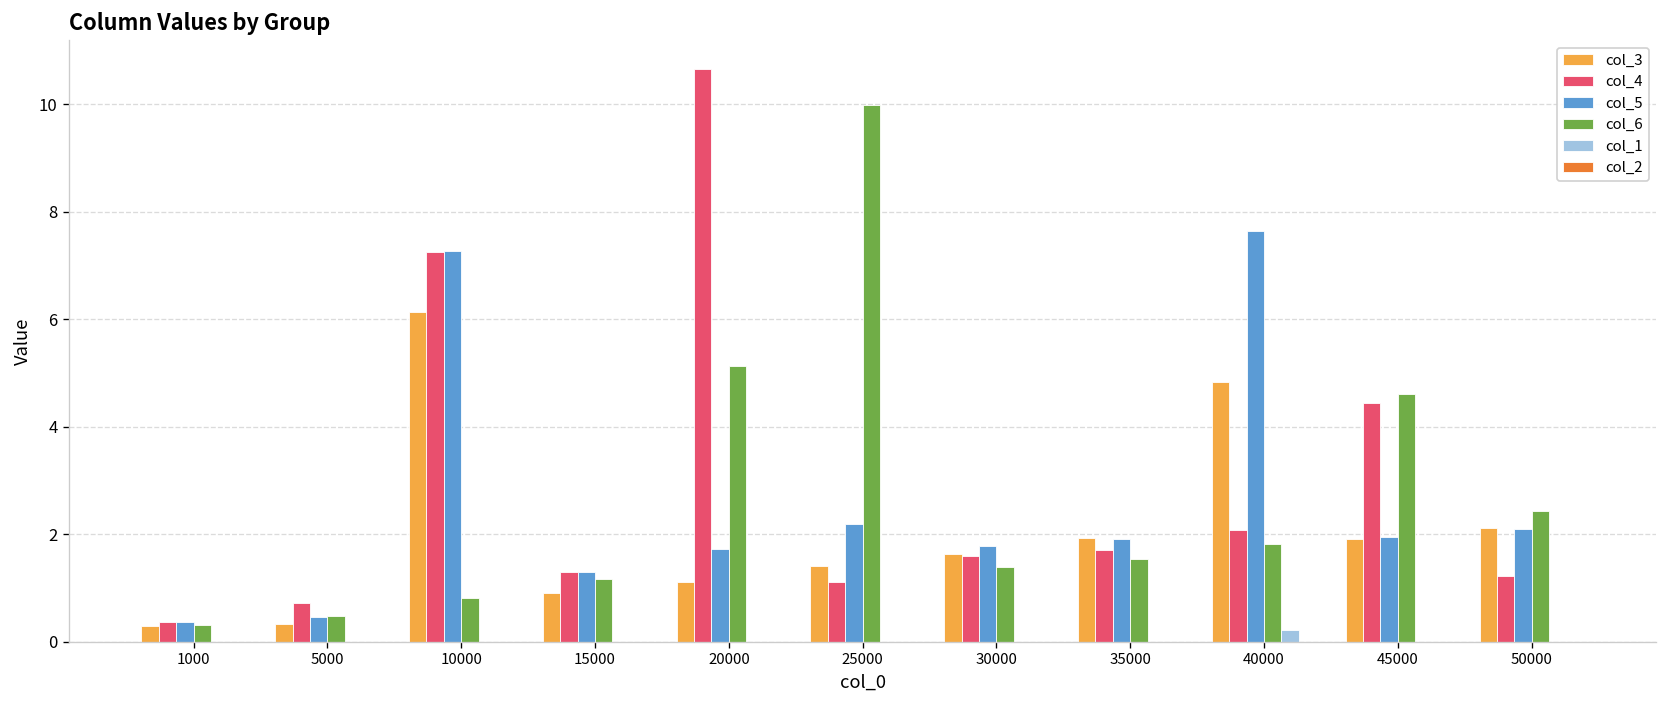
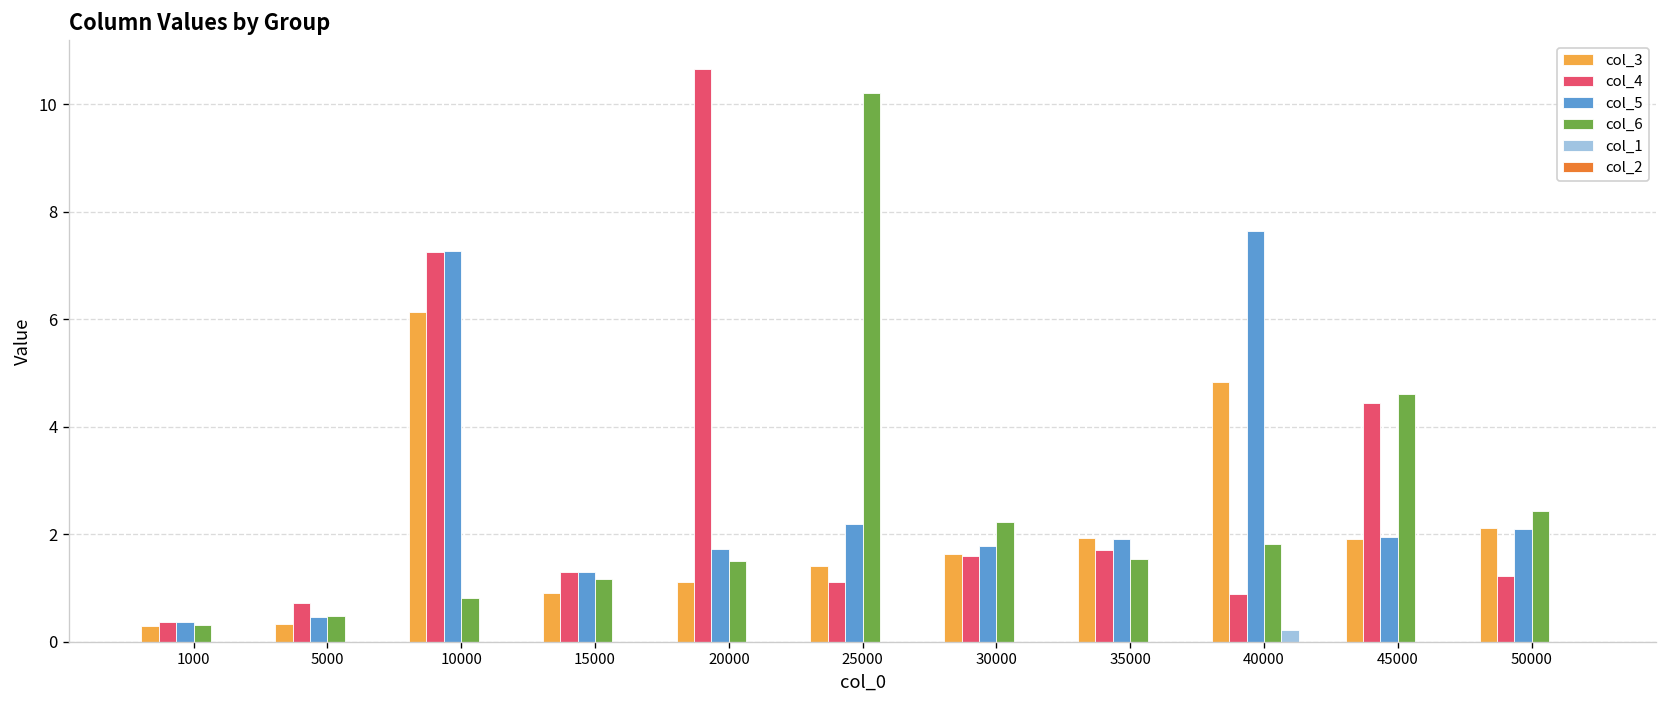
  {
    "col_4": {
      "1000": 0.4,
      "5000": 0.7,
      "10000": 7.2,
      "15000": 1.3,
      "20000": 10.7,
      "25000": 1.1,
      "30000": 1.6,
      "35000": 1.7,
-     "40000": 2.1,
+     "40000": 0.9,
      "45000": 4.4,
      "50000": 1.2
    },
    "col_5": {
      "1000": 0.4,
      "5000": 0.5,
      "10000": 7.3,
      "15000": 1.3,
      "20000": 1.7,
      "25000": 2.2,
      "30000": 1.8,
      "35000": 1.9,
      "40000": 7.6,
      "45000": 2.0,
      "50000": 2.1
    },
    "col_6": {
      "1000": 0.3,
      "5000": 0.5,
      "10000": 0.8,
      "15000": 1.2,
-     "20000": 5.1,
-     "25000": 10.0,
-     "30000": 1.4,
+     "20000": 1.5,
+     "25000": 10.2,
+     "30000": 2.2,
      "35000": 1.5,
      "40000": 1.8,
      "45000": 4.6,
      "50000": 2.4
    },
    "col_1": {
      "40000": 0.2
    }
  }
